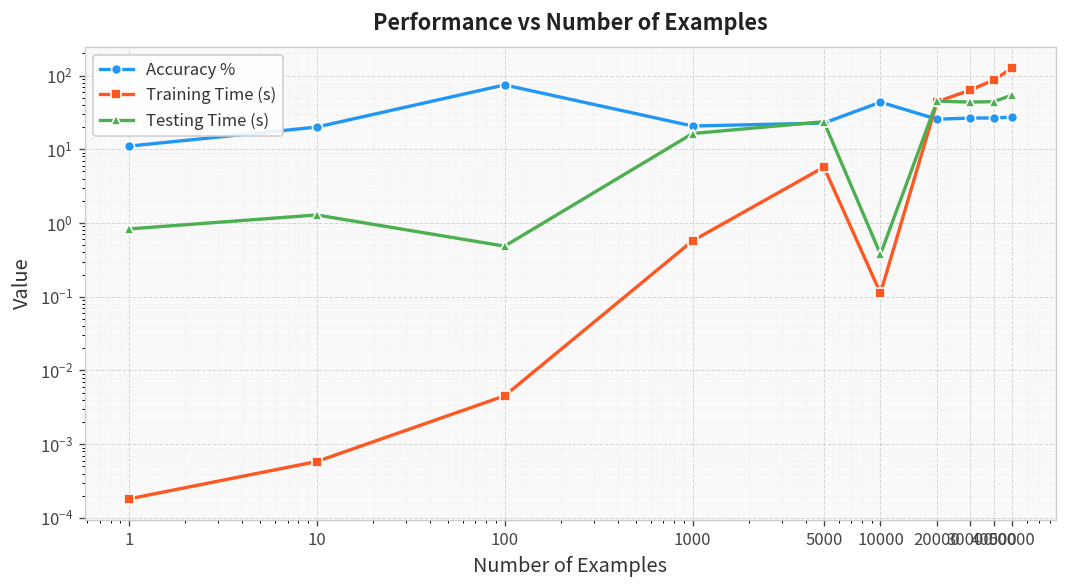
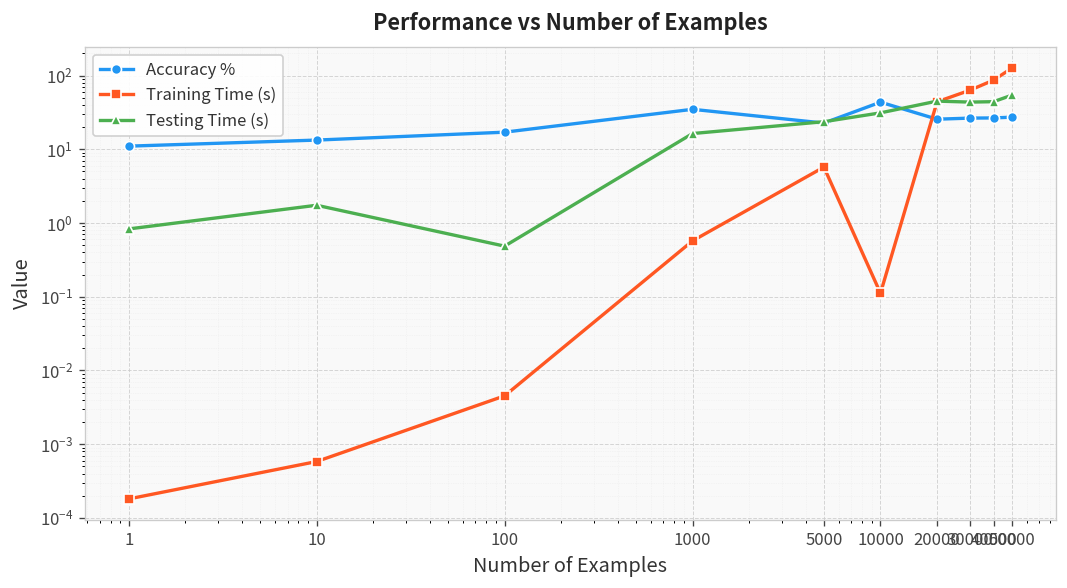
  {
    "Accuracy %": {
      "1": 11,
-     "10": 20,
-     "100": 70,
-     "1000": 21,
+     "10": 13,
+     "100": 17,
+     "1000": 30,
      "10000": 40
    },
    "Training Time (s)": {
      "1": 0.00018,
      "10": 0.0006,
      "100": 0.005,
      "1000": 0.6,
      "5000": 6,
      "10000": 0.11
    },
    "Testing Time (s)": {
      "1": 0.8,
-     "10": 1.3,
+     "10": 1.7,
      "100": 0.5,
      "1000": 16,
-     "10000": 0.4
+     "10000": 30
    }
  }
